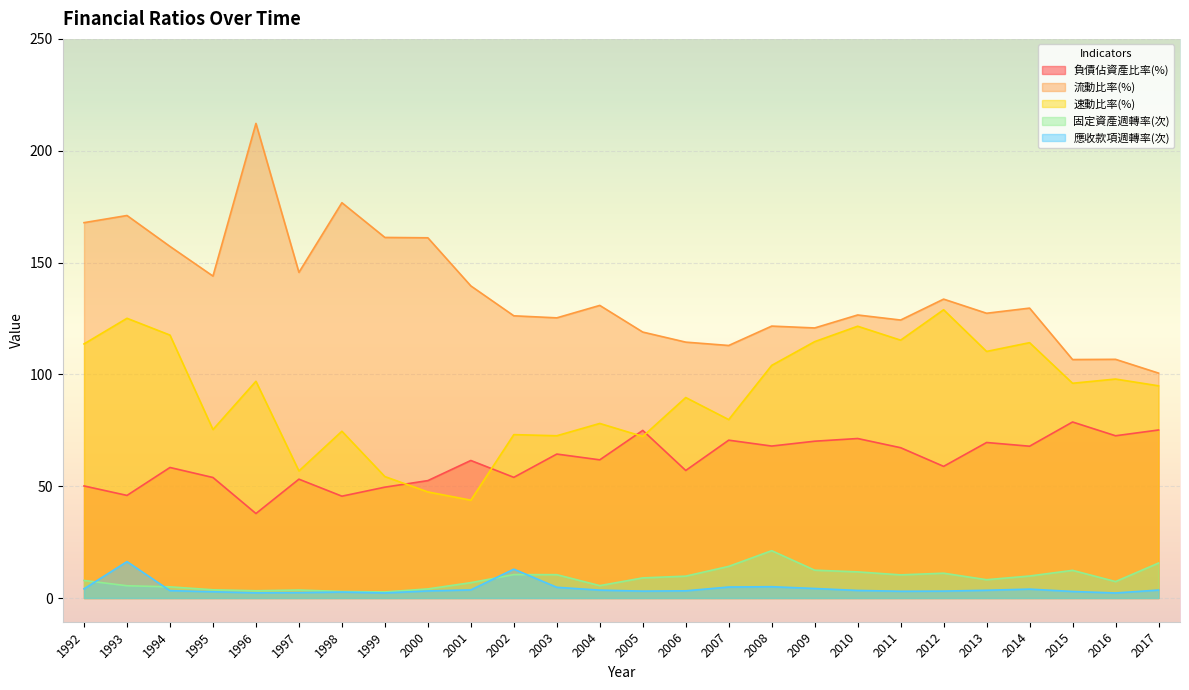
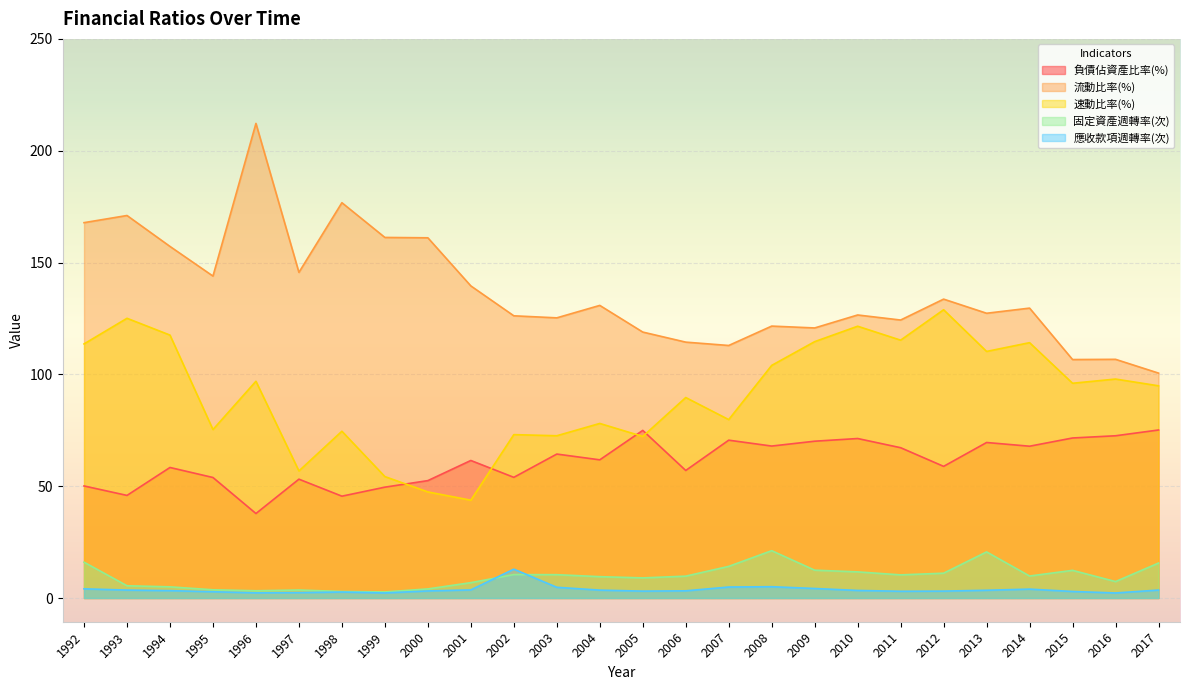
  {
    "負債佔資產比率(%)": {
      "1992": 50,
      "1993": 46,
      "1994": 58,
      "1995": 54,
      "1996": 38,
      "1997": 53,
      "1998": 46,
      "1999": 50,
      "2000": 52,
      "2001": 61,
      "2002": 54,
      "2003": 64,
      "2004": 62,
      "2005": 75,
      "2006": 57,
      "2007": 71,
      "2008": 68,
      "2009": 70,
      "2010": 71,
      "2011": 67,
      "2012": 59,
      "2013": 70,
      "2014": 68,
-     "2015": 79,
+     "2015": 72,
      "2016": 73,
      "2017": 75
    },
    "固定資產週轉率(次)": {
-     "1992": 8,
+     "1992": 16,
      "1993": 5,
      "1994": 5,
      "1997": 4,
      "2001": 7,
      "2002": 10,
      "2003": 10,
-     "2004": 6,
+     "2004": 10,
      "2005": 9,
      "2006": 10,
      "2007": 14,
      "2008": 21,
      "2009": 12,
      "2010": 12,
      "2011": 10,
      "2012": 11,
-     "2013": 8,
+     "2013": 21,
      "2014": 10,
      "2015": 12,
      "2016": 7,
      "2017": 16
    },
    "應收款項週轉率(次)": {
      "1992": 4,
-     "1993": 16,
+     "1993": 4,
      "1994": 3,
      "1997": 2,
      "2001": 4,
      "2002": 13,
      "2003": 5,
      "2004": 4,
      "2005": 3,
      "2006": 3,
      "2007": 5,
      "2008": 5,
      "2009": 4,
      "2010": 3,
      "2011": 3,
      "2012": 3,
      "2013": 3,
      "2014": 4,
      "2015": 3,
      "2016": 2,
      "2017": 4
    }
  }
